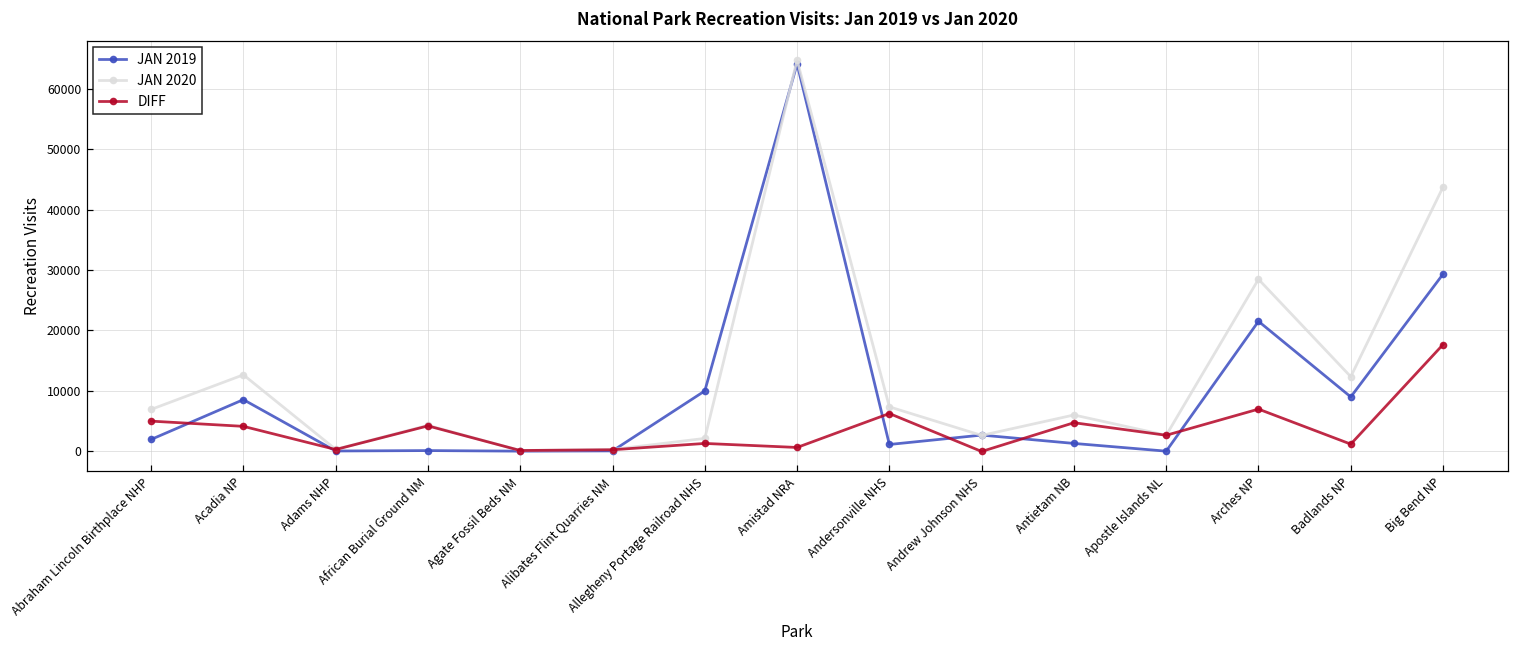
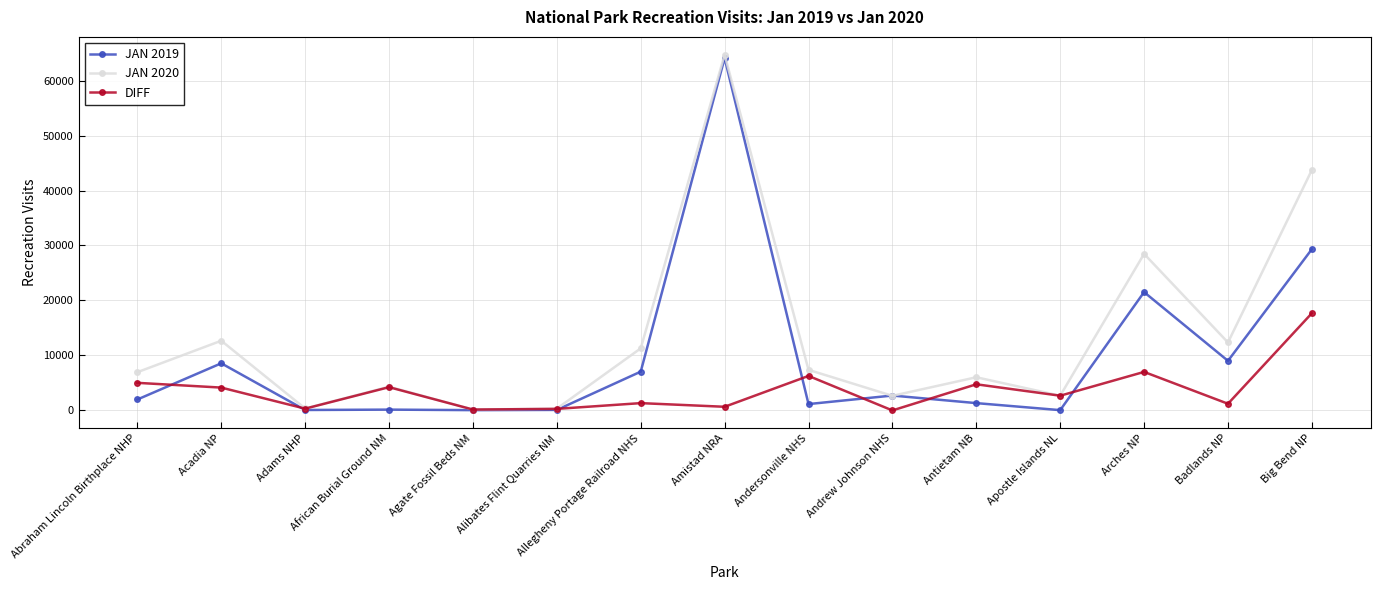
  {
    "JAN 2019": {
      "Abraham Lincoln Birthplace NHP": 2000,
      "Acadia NP": 9000,
      "African Burial Ground NM": 0,
-     "Allegheny Portage Railroad NHS": 10000,
+     "Allegheny Portage Railroad NHS": 7000,
      "Amistad NRA": 64000,
      "Andersonville NHS": 1000,
      "Antietam NB": 1000,
      "Apostle Islands NL": 0,
      "Arches NP": 21000,
      "Badlands NP": 9000,
      "Big Bend NP": 29000
    },
    "JAN 2020": {
      "Abraham Lincoln Birthplace NHP": 7000,
      "Acadia NP": 13000,
-     "Allegheny Portage Railroad NHS": 2000,
+     "Allegheny Portage Railroad NHS": 11000,
      "Amistad NRA": 65000,
      "Andersonville NHS": 7000,
      "Antietam NB": 6000,
      "Arches NP": 28000,
      "Badlands NP": 12000,
      "Big Bend NP": 44000
    },
    "DIFF": {
      "Abraham Lincoln Birthplace NHP": 5000,
      "Acadia NP": 4000,
      "Allegheny Portage Railroad NHS": 1000,
      "Amistad NRA": 1000,
      "Andersonville NHS": 6000,
      "Andrew Johnson NHS": 0,
      "Antietam NB": 5000,
      "Arches NP": 7000,
      "Badlands NP": 1000,
      "Big Bend NP": 18000
    }
  }
